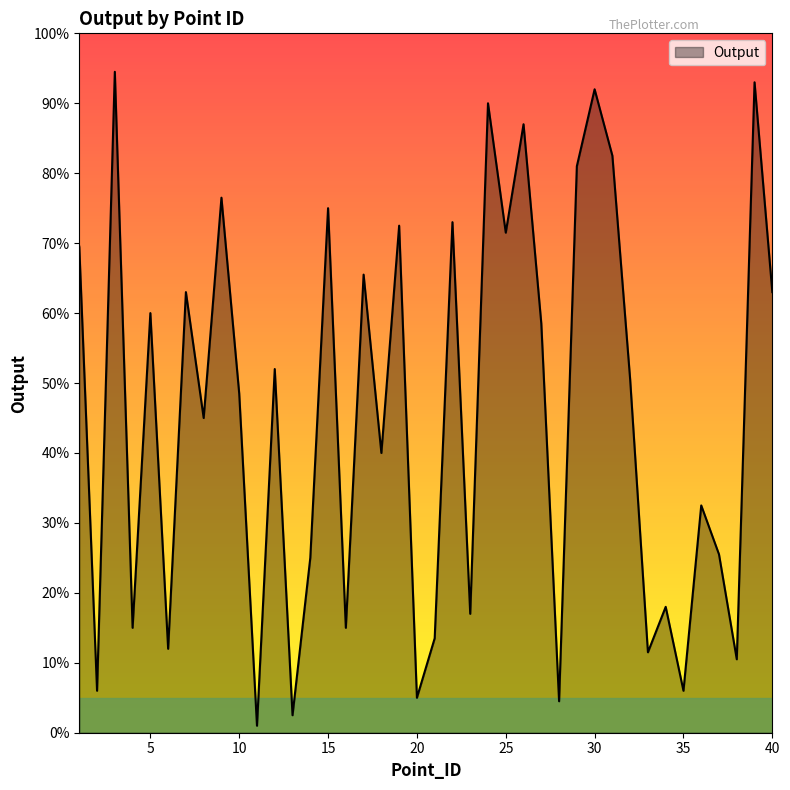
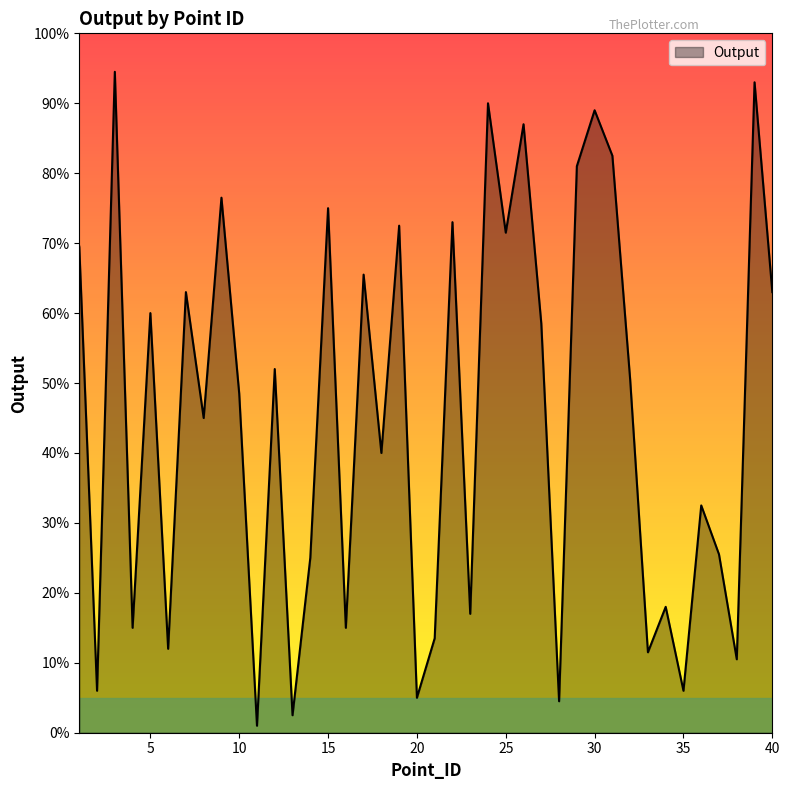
  {
    "5": "60%",
    "10": "49%",
    "15": "75%",
    "25": "72%",
-   "30": "92%",
+   "30": "89%",
    "35": "6%",
    "40": "63%"
  }
